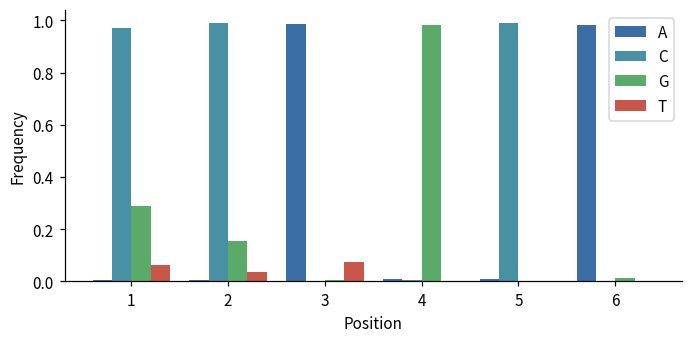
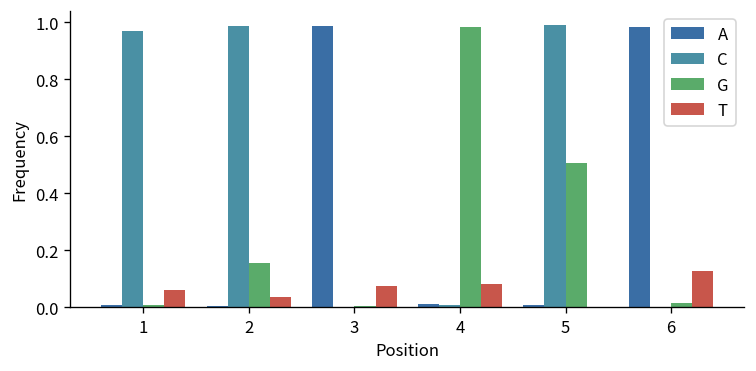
  {
    "G": {
-     "1": 0.29,
+     "1": 0.01,
      "2": 0.16,
      "4": 0.98,
-     "5": 0.00,
+     "5": 0.51,
      "6": 0.01
    },
    "T": {
      "1": 0.06,
      "2": 0.04,
      "3": 0.07,
-     "4": 0.00,
-     "6": 0.00
+     "4": 0.08,
+     "6": 0.13
    }
  }
